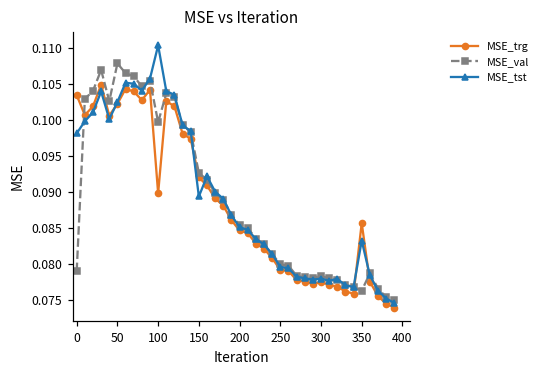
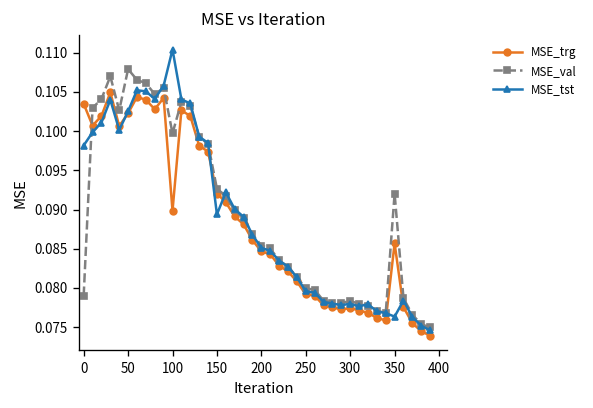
  {
    "MSE_trg": {
      "0": 0.103,
      "100": 0.090,
      "150": 0.092,
      "200": 0.085,
      "250": 0.079,
      "300": 0.077,
      "350": 0.086
    },
    "MSE_val": {
      "0": 0.079,
      "50": 0.108,
      "100": 0.100,
      "150": 0.093,
-     "350": 0.076
+     "350": 0.092
    },
    "MSE_tst": {
      "0": 0.098,
      "100": 0.110,
      "150": 0.089,
-     "350": 0.083
+     "350": 0.076
    }
  }
